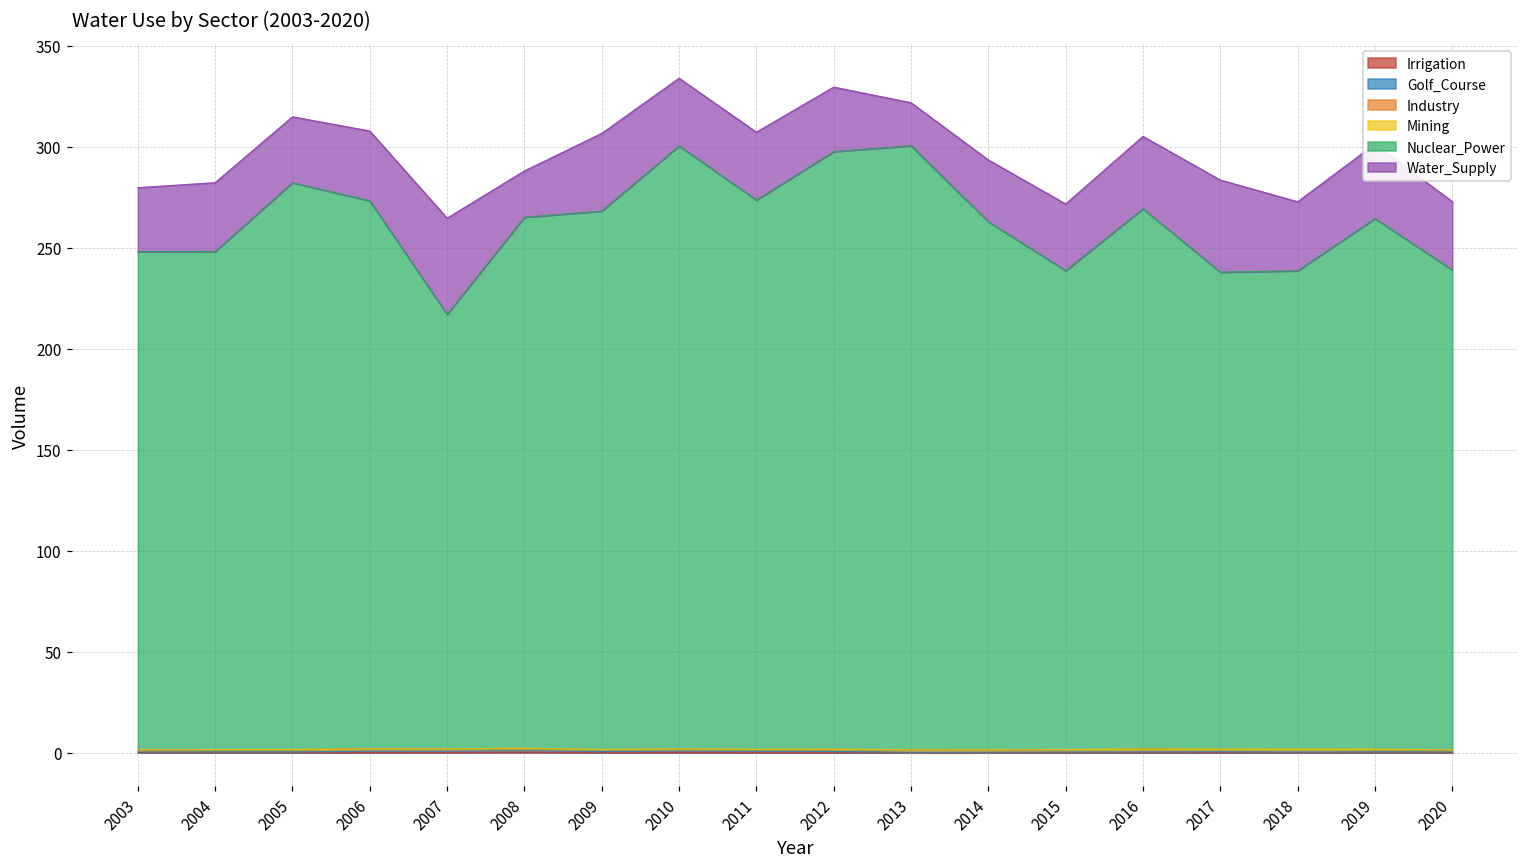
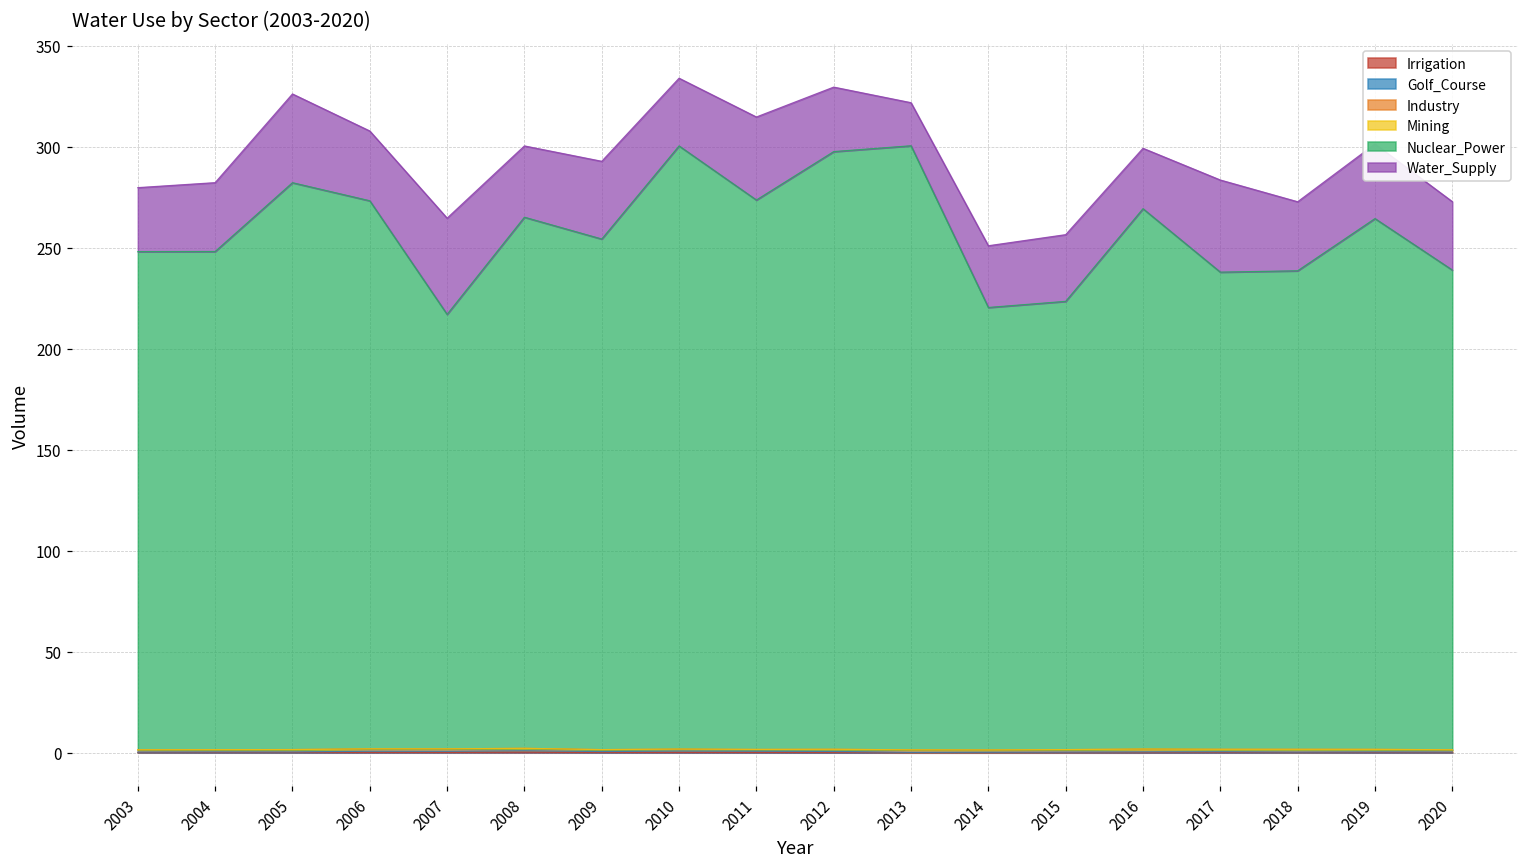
  {
    "Mining": {
      "2016": 2
    },
    "Nuclear_Power": {
      "2003": 247,
      "2004": 247,
      "2005": 281,
      "2006": 271,
      "2007": 215,
      "2008": 263,
-     "2009": 267,
+     "2009": 253,
      "2010": 298,
      "2011": 272,
      "2012": 296,
      "2013": 299,
-     "2014": 261,
-     "2015": 237,
+     "2014": 219,
+     "2015": 222,
      "2016": 267,
      "2017": 236,
      "2018": 237,
      "2019": 263,
      "2020": 237
    },
    "Water_Supply": {
      "2003": 32,
      "2004": 34,
-     "2005": 33,
+     "2005": 44,
      "2006": 35,
      "2007": 48,
-     "2008": 23,
+     "2008": 35,
      "2009": 38,
      "2010": 34,
-     "2011": 34,
+     "2011": 41,
      "2012": 32,
      "2013": 21,
      "2014": 31,
      "2015": 33,
-     "2016": 36,
+     "2016": 30,
      "2017": 46,
      "2018": 34,
      "2020": 34
    }
  }
